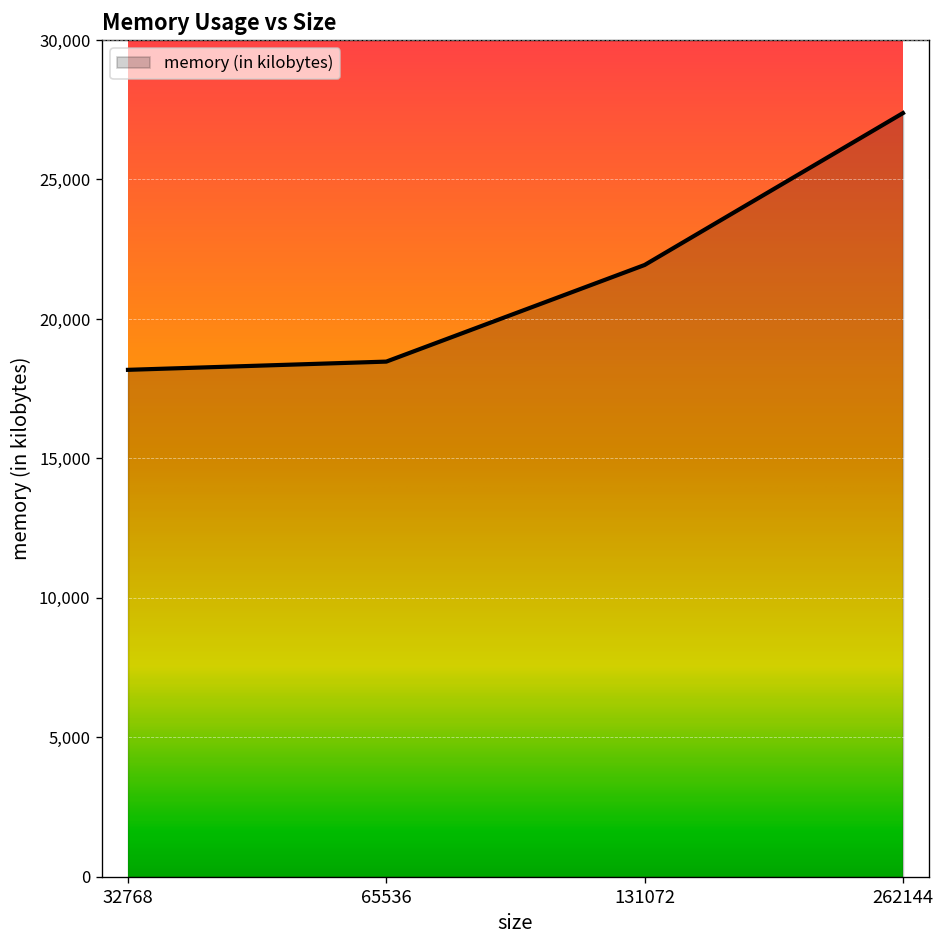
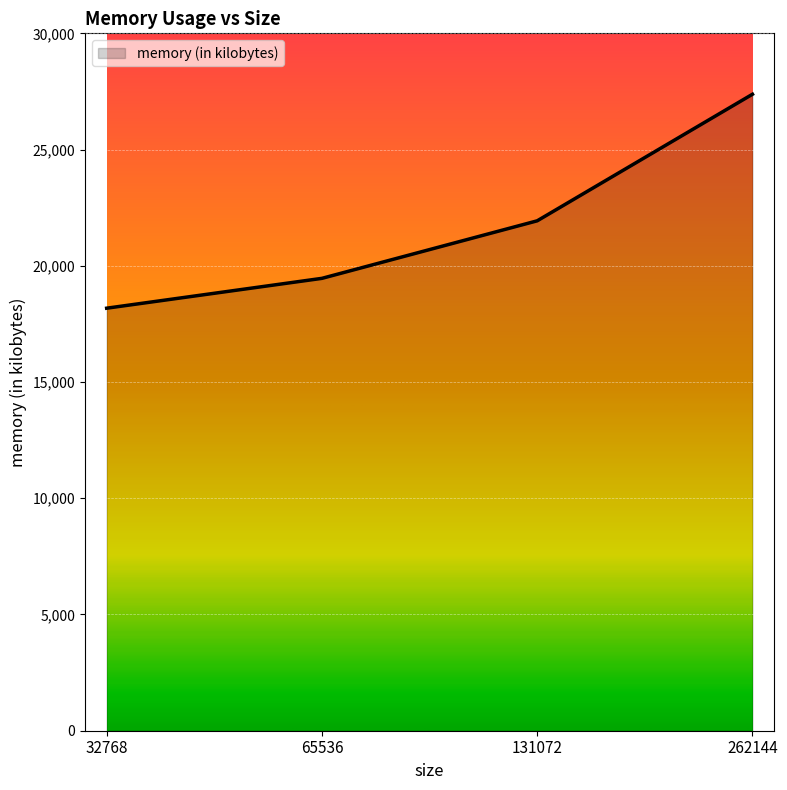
  {
    "32768": "18,200",
-   "65536": "18,500",
+   "65536": "19,500",
    "131072": "21,900",
    "262144": "27,400"
  }
